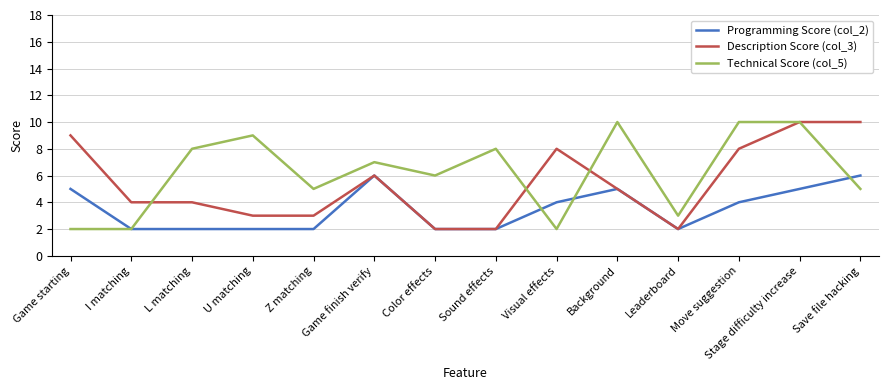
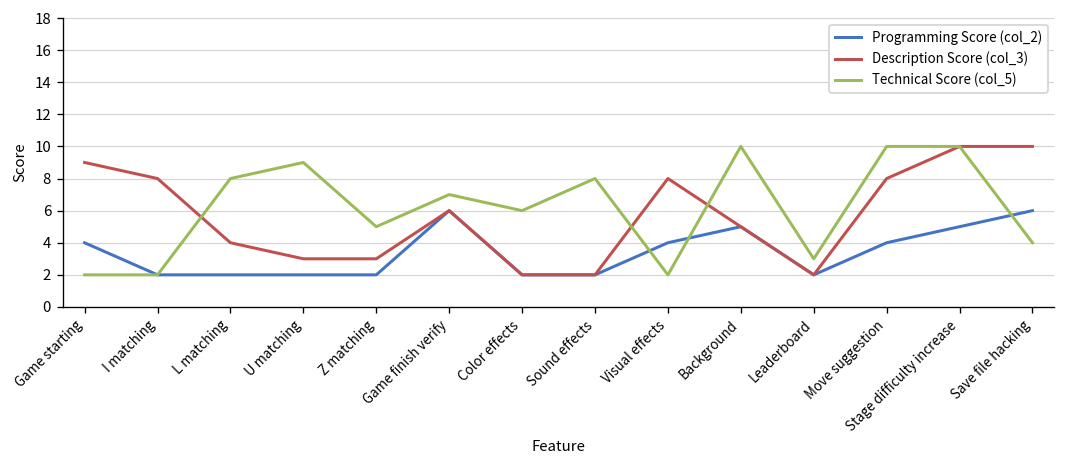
  {
    "Programming Score (col_2)": {
-     "Game starting": 5,
+     "Game starting": 4,
      "L matching": 2,
      "U matching": 2,
      "Z matching": 2,
      "Visual effects": 4,
      "Move suggestion": 4,
      "Stage difficulty increase": 5,
      "Save file hacking": 6
    },
    "Description Score (col_3)": {
      "Game starting": 9,
-     "I matching": 4,
+     "I matching": 8,
      "L matching": 4,
      "U matching": 3,
      "Z matching": 3,
      "Visual effects": 8,
      "Move suggestion": 8,
      "Save file hacking": 10
    },
    "Technical Score (col_5)": {
      "Game starting": 2,
      "L matching": 8,
      "U matching": 9,
      "Z matching": 5,
      "Game finish verify": 7,
      "Color effects": 6,
      "Sound effects": 8,
      "Visual effects": 2,
      "Background": 10,
      "Leaderboard": 3,
      "Move suggestion": 10,
-     "Save file hacking": 5
+     "Save file hacking": 4
    }
  }
